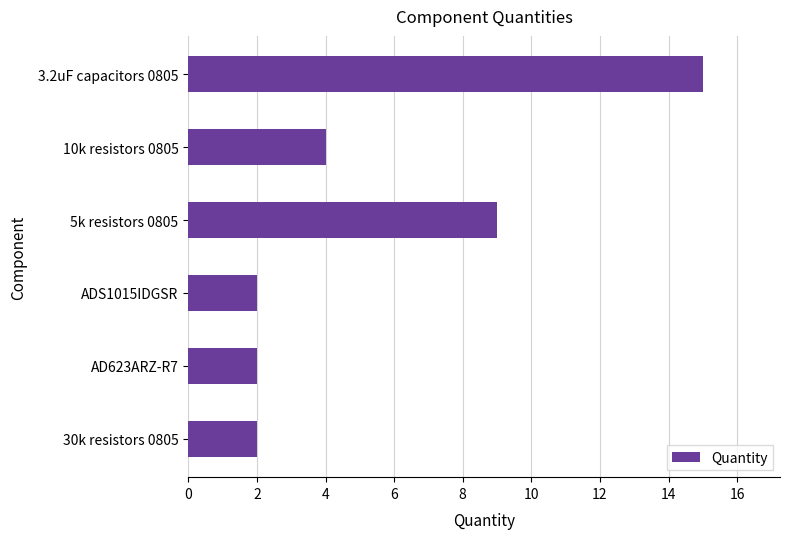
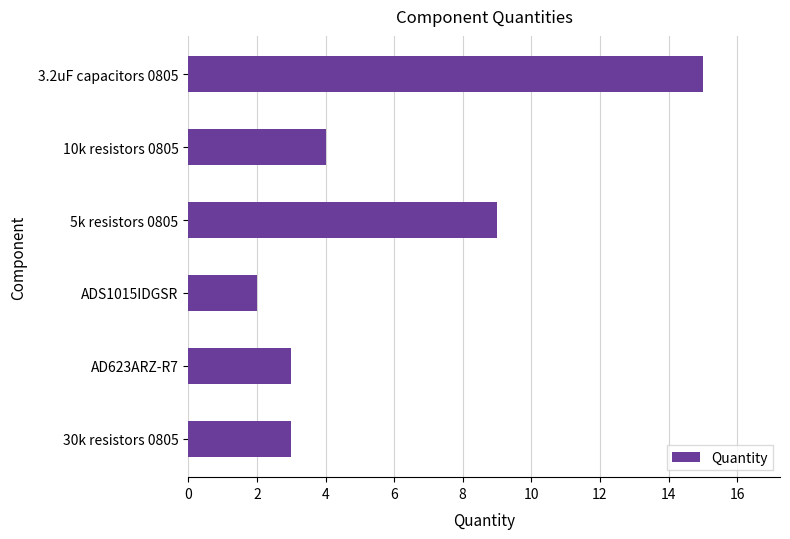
  {
    "3.2uF capacitors 0805": 15,
    "10k resistors 0805": 4,
    "5k resistors 0805": 9,
    "ADS1015IDGSR": 2,
-   "AD623ARZ-R7": 2,
-   "30k resistors 0805": 2
+   "AD623ARZ-R7": 3,
+   "30k resistors 0805": 3
  }
